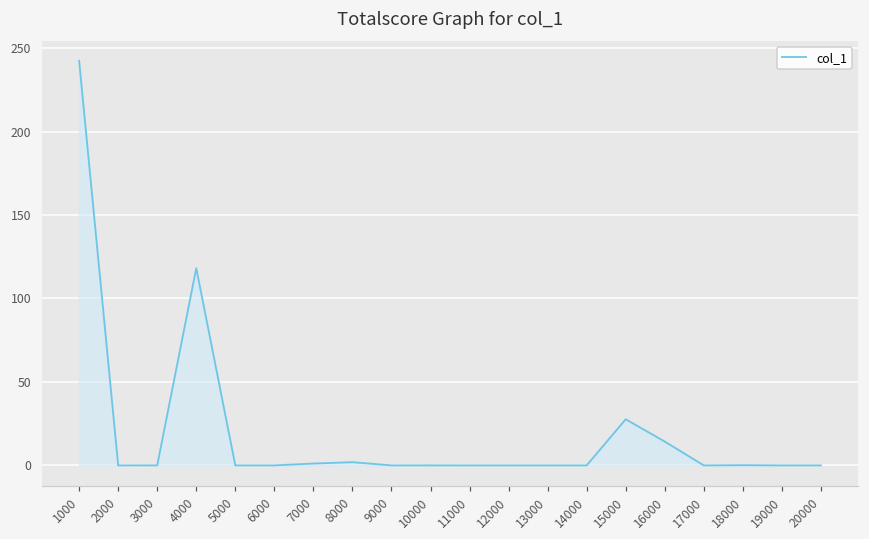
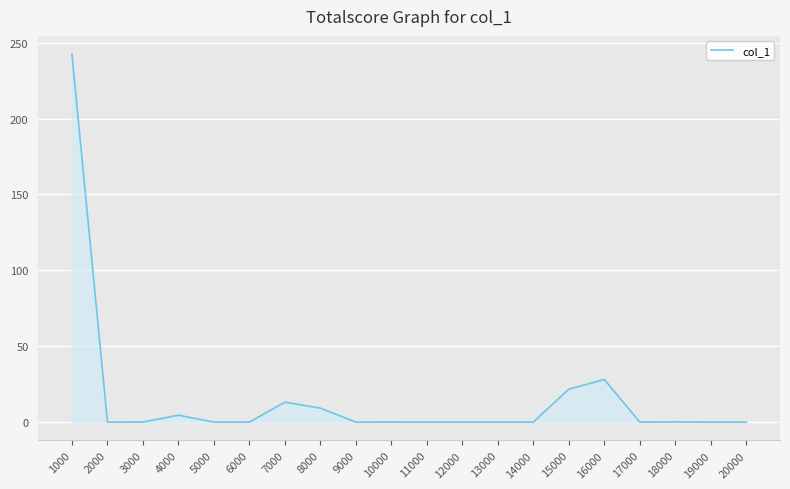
  {
    "1000": 242,
    "2000": 0,
    "3000": 0,
-   "4000": 118,
+   "4000": 5,
    "5000": 0,
    "6000": 0,
-   "7000": 1,
-   "8000": 2,
+   "7000": 13,
+   "8000": 9,
    "9000": 0,
    "10000": 0,
    "11000": 0,
    "12000": 0,
    "13000": 0,
    "14000": 0,
-   "15000": 28,
-   "16000": 14,
+   "15000": 22,
+   "16000": 28,
    "17000": 0,
    "18000": 0,
    "19000": 0,
    "20000": 0
  }
